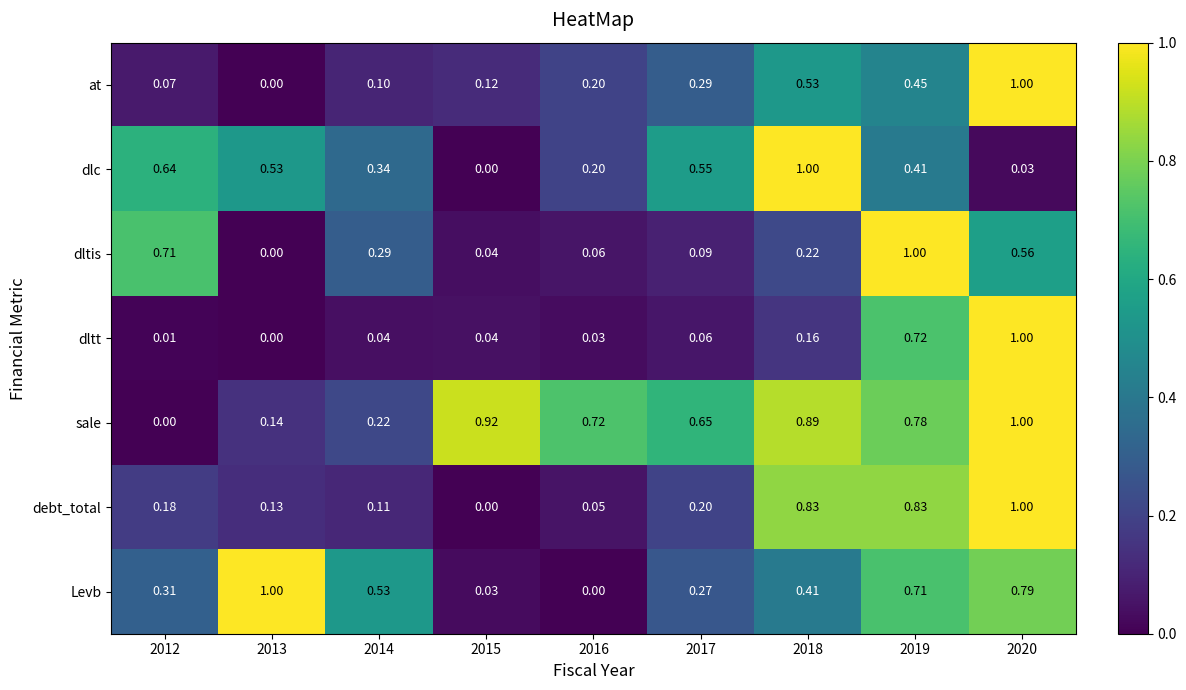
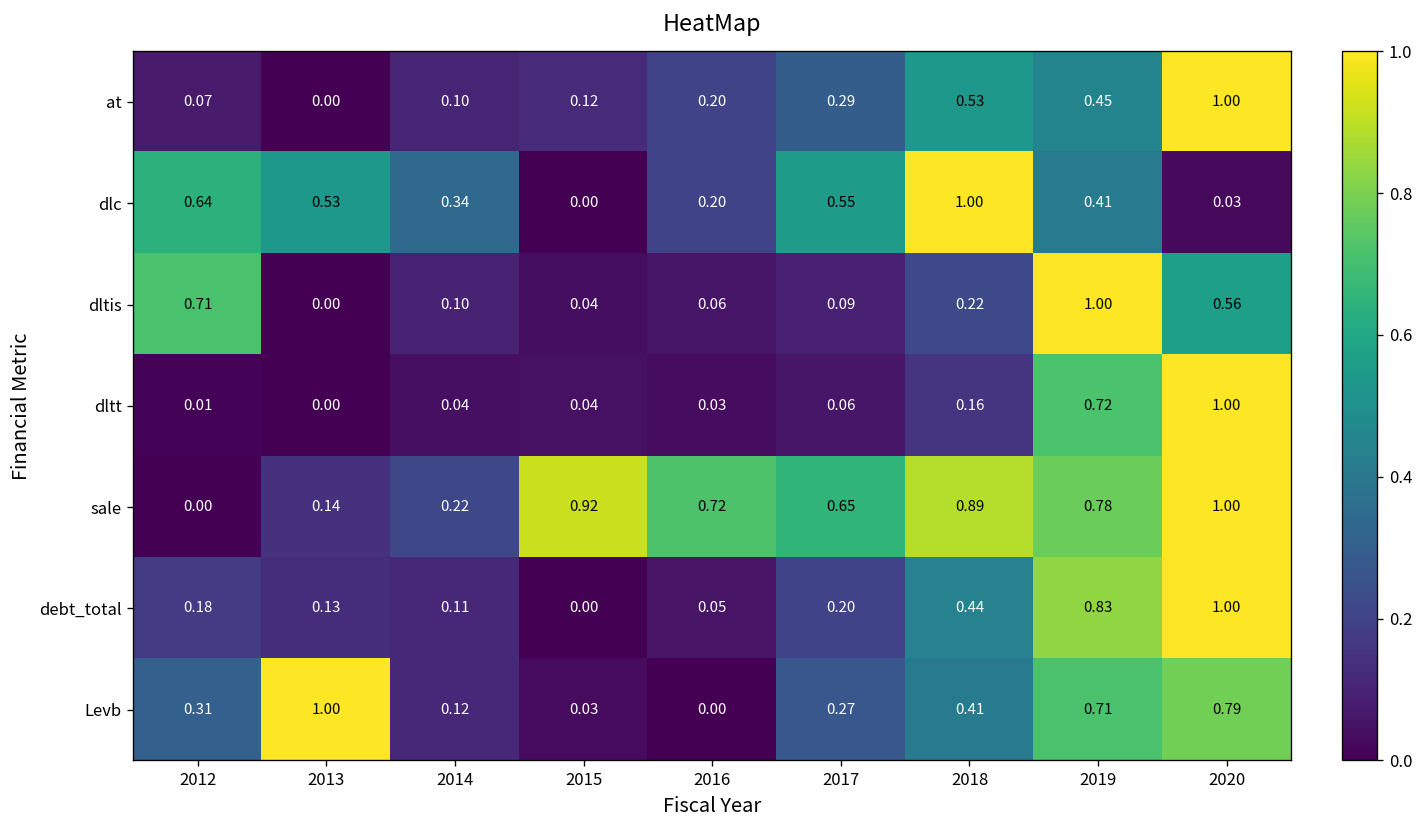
  {
    "at": {
      "2012": 0.07,
      "2013": 0.00,
      "2014": 0.10,
      "2015": 0.12,
      "2016": 0.20,
      "2017": 0.29,
      "2018": 0.53,
      "2019": 0.45,
      "2020": 1.00
    },
    "dlc": {
      "2012": 0.64,
      "2013": 0.53,
      "2014": 0.34,
      "2015": 0.00,
      "2016": 0.20,
      "2017": 0.55,
      "2018": 1.00,
      "2019": 0.41,
      "2020": 0.03
    },
    "dltis": {
      "2012": 0.71,
      "2013": 0.00,
-     "2014": 0.29,
+     "2014": 0.10,
      "2015": 0.04,
      "2016": 0.06,
      "2017": 0.09,
      "2018": 0.22,
      "2019": 1.00,
      "2020": 0.56
    },
    "dltt": {
      "2012": 0.01,
      "2013": 0.00,
      "2014": 0.04,
      "2015": 0.04,
      "2016": 0.03,
      "2017": 0.06,
      "2018": 0.16,
      "2019": 0.72,
      "2020": 1.00
    },
    "sale": {
      "2012": 0.00,
      "2013": 0.14,
      "2014": 0.22,
      "2015": 0.92,
      "2016": 0.72,
      "2017": 0.65,
      "2018": 0.89,
      "2019": 0.78,
      "2020": 1.00
    },
    "debt_total": {
      "2012": 0.18,
      "2013": 0.13,
      "2014": 0.11,
      "2015": 0.00,
      "2016": 0.05,
      "2017": 0.20,
-     "2018": 0.83,
+     "2018": 0.44,
      "2019": 0.83,
      "2020": 1.00
    },
    "Levb": {
      "2012": 0.31,
      "2013": 1.00,
-     "2014": 0.53,
+     "2014": 0.12,
      "2015": 0.03,
      "2016": 0.00,
      "2017": 0.27,
      "2018": 0.41,
      "2019": 0.71,
      "2020": 0.79
    }
  }
